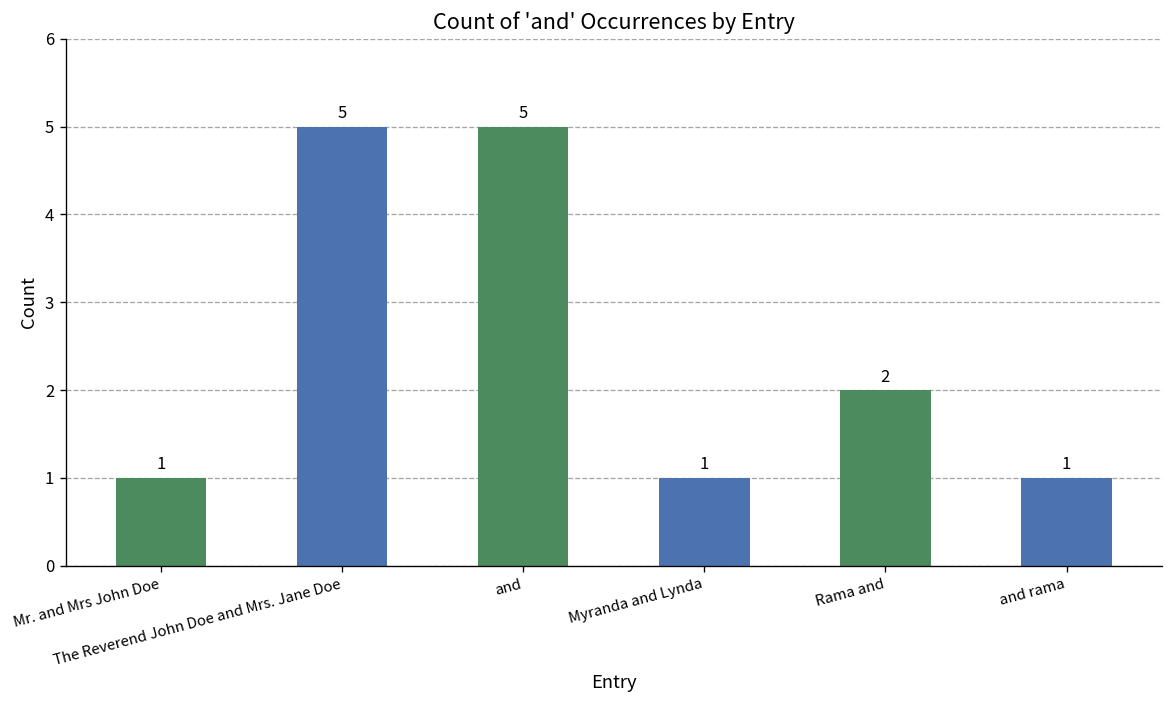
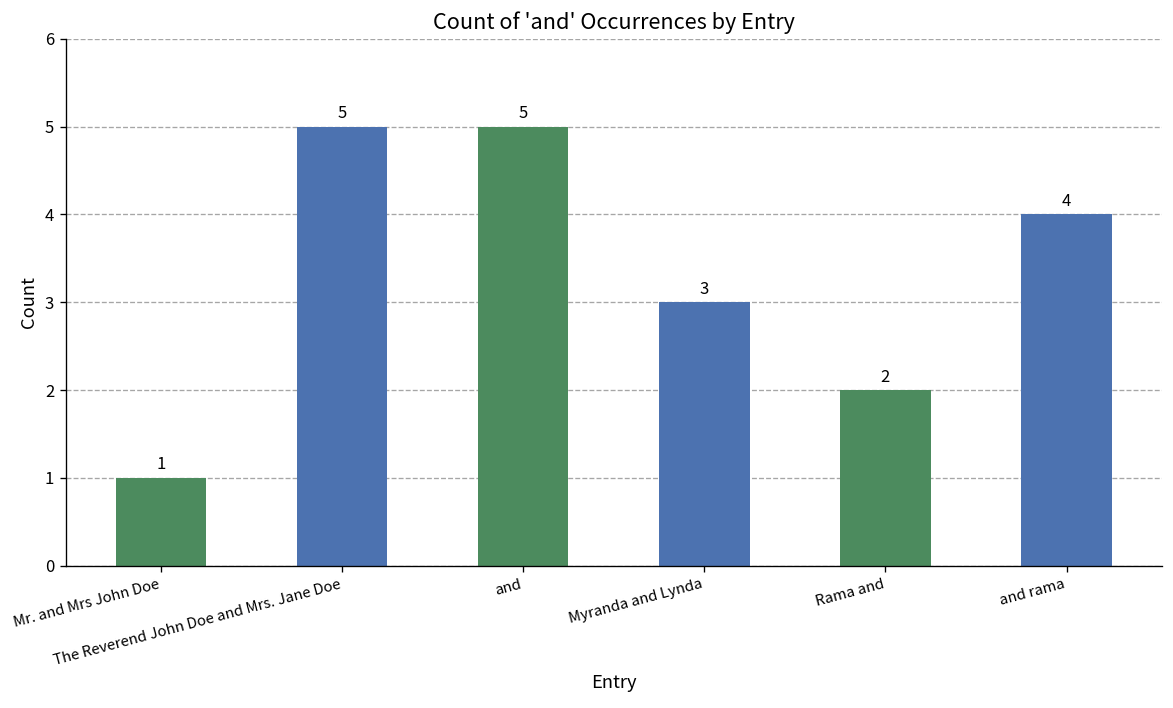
  {
    "Mr. and Mrs John Doe": 1,
    "The Reverend John Doe and Mrs. Jane Doe": 5,
    "and": 5,
-   "Myranda and Lynda": 1,
+   "Myranda and Lynda": 3,
    "Rama and": 2,
-   "and rama": 1
+   "and rama": 4
  }
